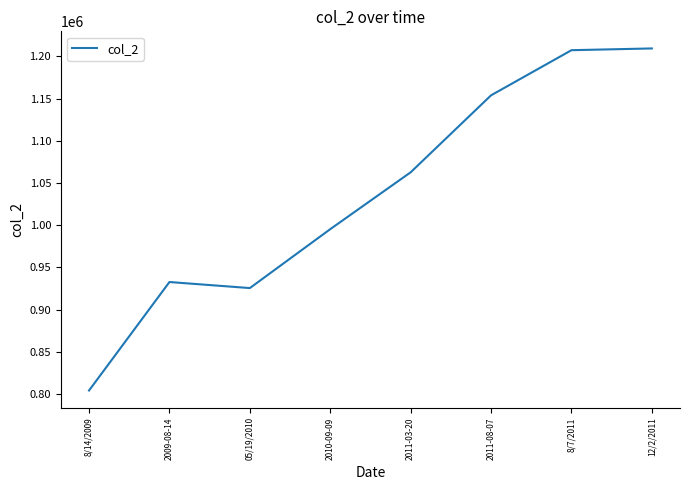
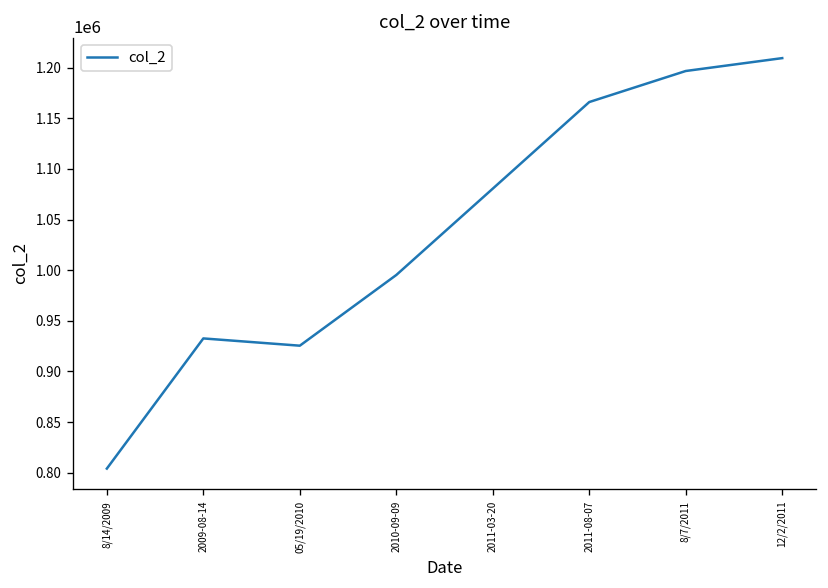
  {
    "8/14/2009": 800000,
    "2009-08-14": 930000,
    "05/19/2010": 930000,
    "2010-09-09": 1000000,
-   "2011-03-20": 1060000,
-   "2011-08-07": 1150000,
-   "8/7/2011": 1210000,
+   "2011-03-20": 1080000,
+   "2011-08-07": 1170000,
+   "8/7/2011": 1200000,
    "12/2/2011": 1210000
  }
